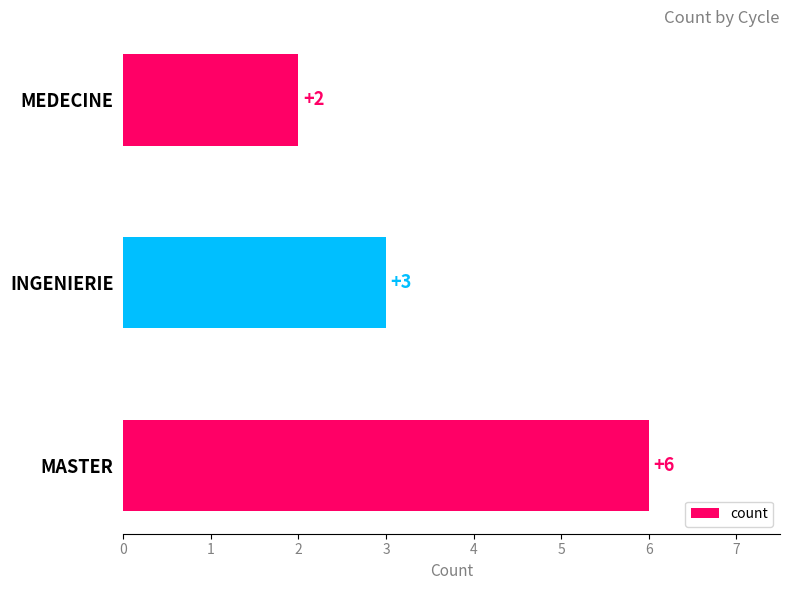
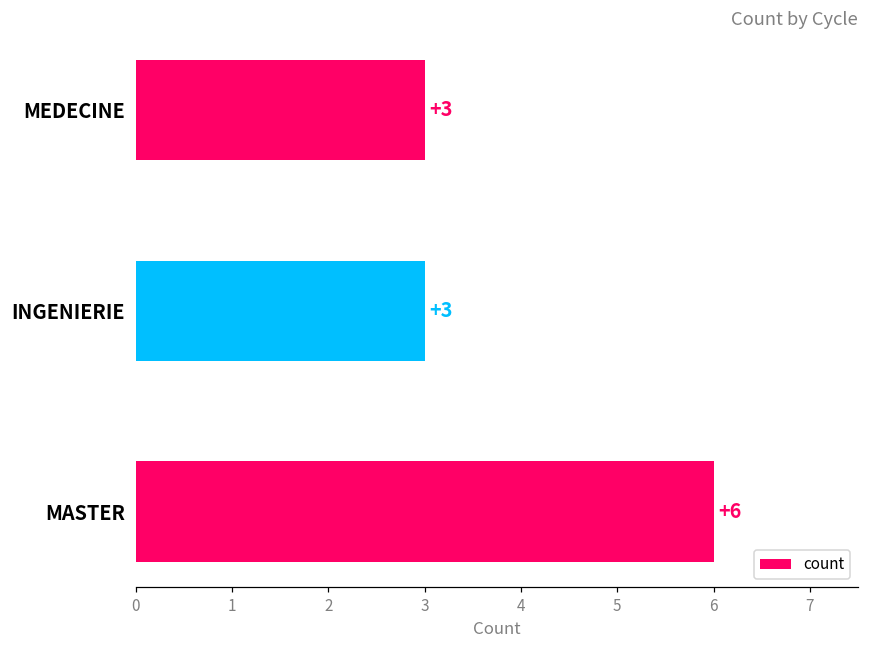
  {
-   "MEDECINE": "+2",
+   "MEDECINE": "+3",
    "INGENIERIE": "+3",
    "MASTER": "+6"
  }
